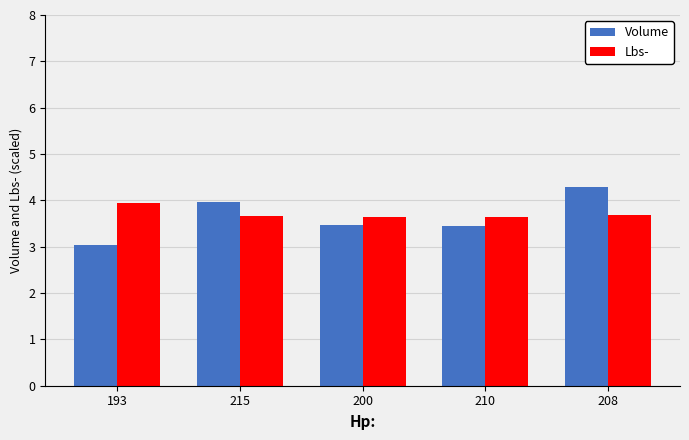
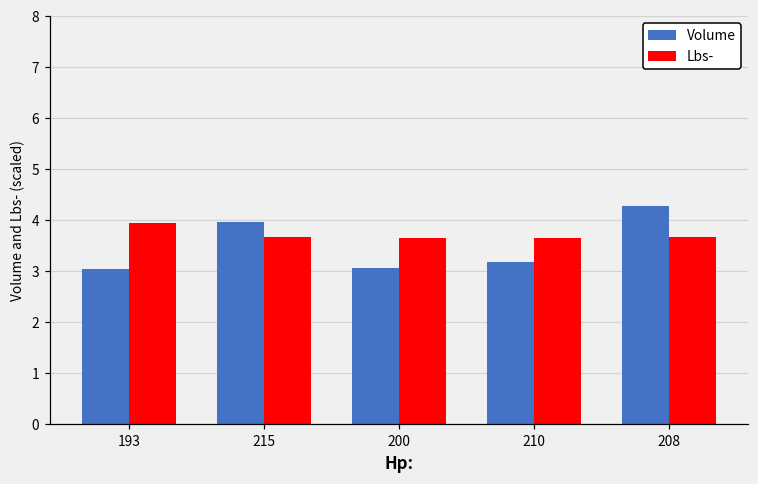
  {
    "Volume": {
      "193": 3.0,
      "215": 4.0,
-     "200": 3.5,
-     "210": 3.4,
+     "200": 3.1,
+     "210": 3.2,
      "208": 4.3
    },
    "Lbs-": {
      "193": 3.9,
      "215": 3.7,
      "200": 3.6,
      "210": 3.7,
      "208": 3.7
    }
  }
